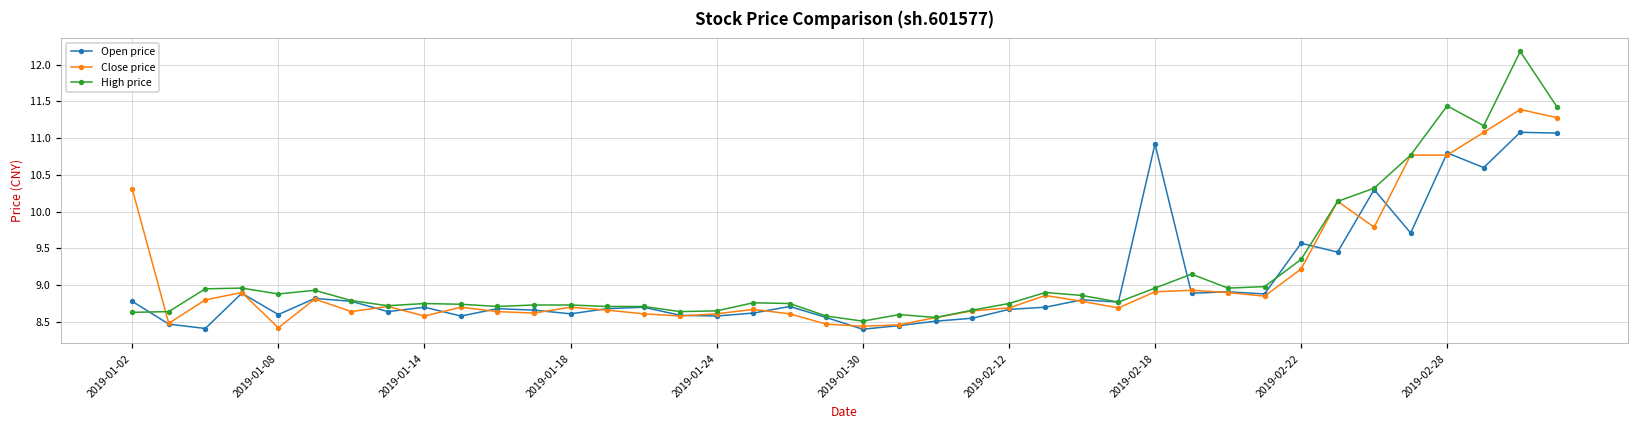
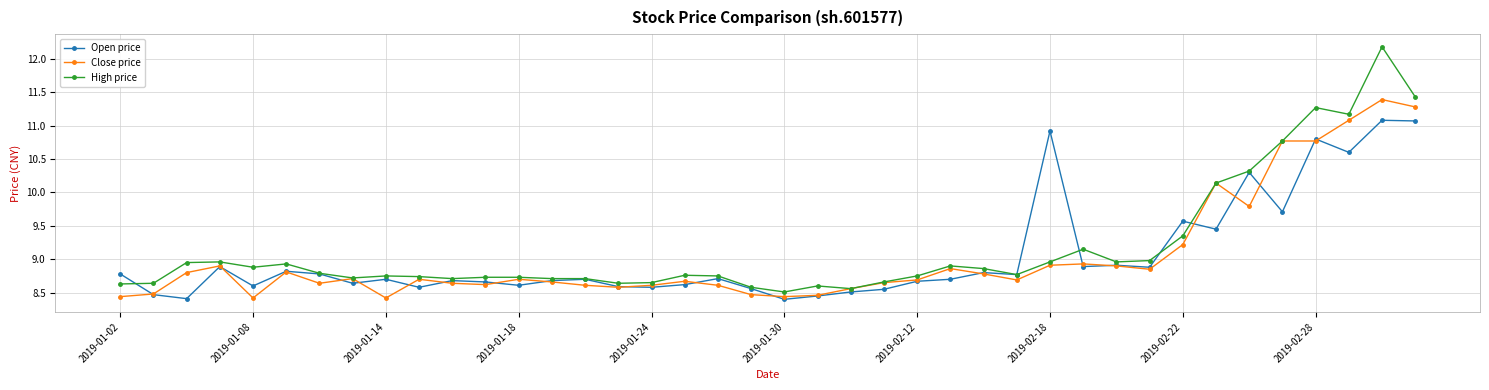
  {
    "Open price": {
      "2019-01-02": 8.8,
      "2019-01-08": 8.6,
      "2019-01-14": 8.7,
      "2019-01-18": 8.6,
      "2019-01-30": 8.4,
      "2019-02-18": 10.9,
      "2019-02-22": 9.6
    },
    "Close price": {
-     "2019-01-02": 10.3,
+     "2019-01-02": 8.4,
      "2019-01-08": 8.4,
-     "2019-01-14": 8.6,
+     "2019-01-14": 8.4,
      "2019-01-30": 8.4,
      "2019-02-18": 8.9,
      "2019-02-22": 9.2
    },
    "High price": {
      "2019-01-02": 8.6,
      "2019-01-08": 8.9,
      "2019-01-14": 8.8,
      "2019-01-24": 8.7,
      "2019-01-30": 8.5,
      "2019-02-12": 8.8,
      "2019-02-18": 9.0,
      "2019-02-22": 9.4,
-     "2019-02-28": 11.4
+     "2019-02-28": 11.3
    }
  }
